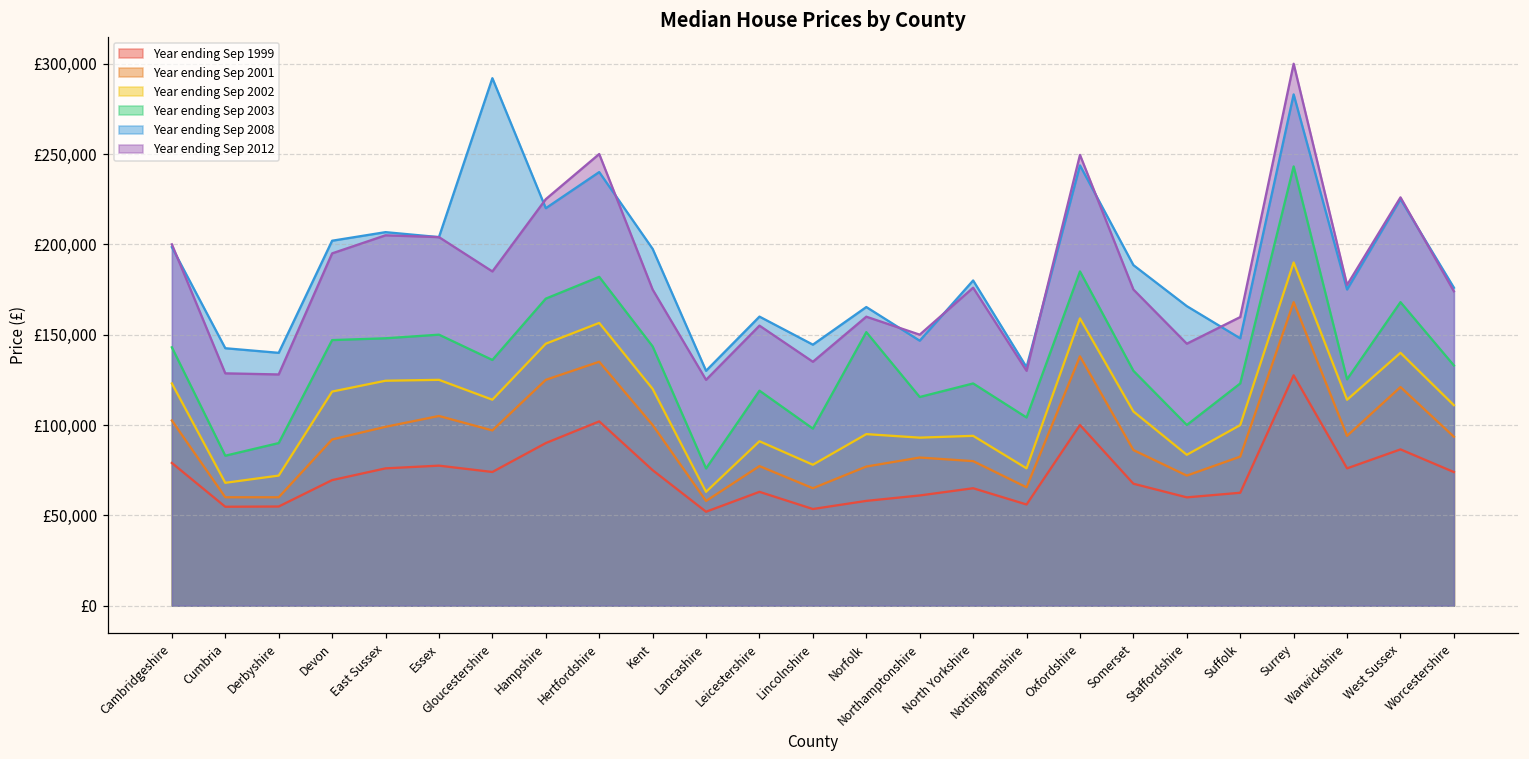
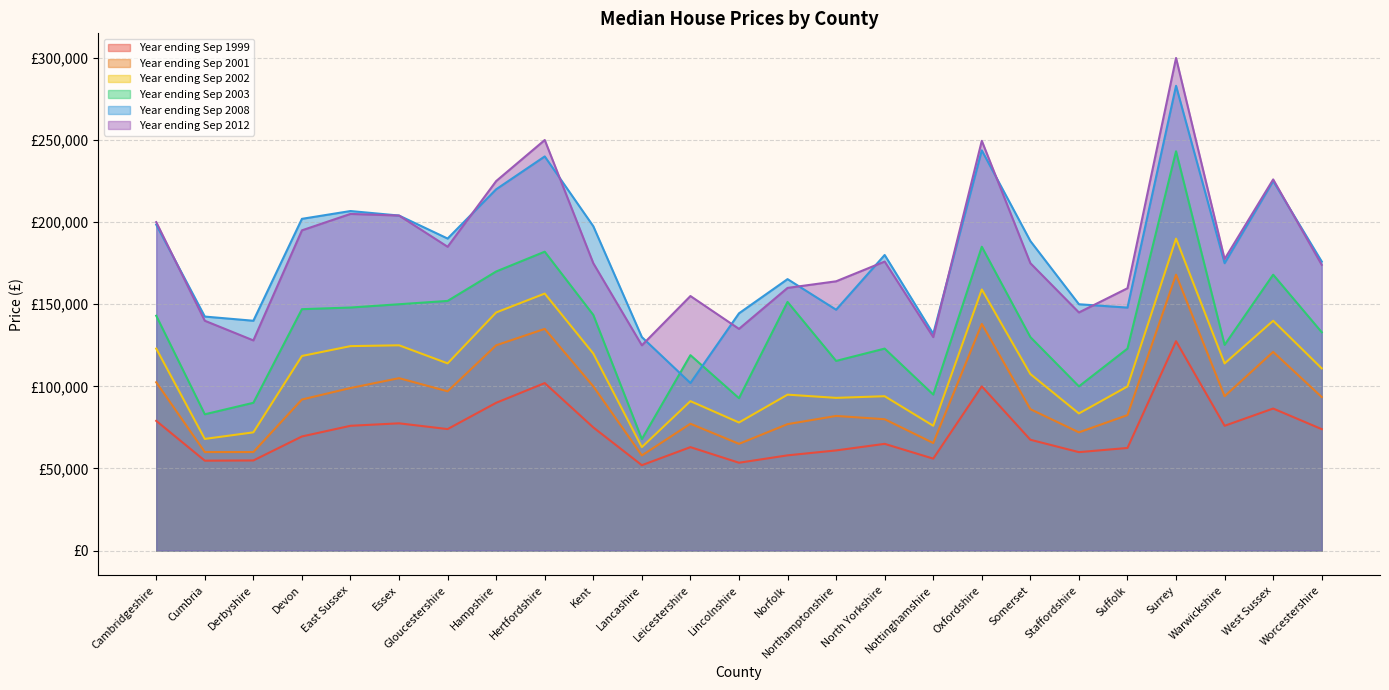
  {
    "Year ending Sep 2003": {
      "Cambridgeshire": "£143,000",
      "Cumbria": "£83,000",
      "Derbyshire": "£90,000",
      "Devon": "£147,000",
      "East Sussex": "£148,000",
      "Essex": "£150,000",
-     "Gloucestershire": "£136,000",
+     "Gloucestershire": "£152,000",
      "Hampshire": "£170,000",
      "Hertfordshire": "£182,000",
      "Kent": "£144,000",
-     "Lancashire": "£76,000",
+     "Lancashire": "£68,000",
      "Leicestershire": "£119,000",
-     "Lincolnshire": "£98,000",
+     "Lincolnshire": "£93,000",
      "Norfolk": "£151,000",
      "Northamptonshire": "£116,000",
      "North Yorkshire": "£123,000",
-     "Nottinghamshire": "£104,000",
+     "Nottinghamshire": "£95,000",
      "Oxfordshire": "£185,000",
      "Somerset": "£130,000",
      "Staffordshire": "£100,000",
      "Suffolk": "£123,000",
      "Surrey": "£243,000",
      "Warwickshire": "£125,000",
      "West Sussex": "£168,000",
      "Worcestershire": "£133,000"
    },
    "Year ending Sep 2008": {
      "Cambridgeshire": "£198,000",
      "Cumbria": "£143,000",
      "Derbyshire": "£140,000",
      "Devon": "£202,000",
      "East Sussex": "£207,000",
-     "Gloucestershire": "£292,000",
+     "Gloucestershire": "£190,000",
      "Hampshire": "£220,000",
      "Hertfordshire": "£240,000",
      "Kent": "£198,000",
      "Lancashire": "£130,000",
-     "Leicestershire": "£160,000",
+     "Leicestershire": "£102,000",
      "Lincolnshire": "£144,000",
      "Norfolk": "£165,000",
      "Northamptonshire": "£147,000",
      "North Yorkshire": "£180,000",
      "Nottinghamshire": "£132,000",
      "Oxfordshire": "£244,000",
      "Somerset": "£189,000",
-     "Staffordshire": "£166,000",
+     "Staffordshire": "£150,000",
      "Suffolk": "£148,000",
      "Surrey": "£283,000",
      "Warwickshire": "£175,000",
      "Worcestershire": "£176,000"
    },
    "Year ending Sep 2012": {
      "Cambridgeshire": "£200,000",
-     "Cumbria": "£129,000",
+     "Cumbria": "£140,000",
      "Derbyshire": "£128,000",
      "Devon": "£195,000",
      "East Sussex": "£205,000",
      "Gloucestershire": "£185,000",
      "Hampshire": "£225,000",
      "Hertfordshire": "£250,000",
      "Kent": "£175,000",
      "Lancashire": "£125,000",
      "Leicestershire": "£155,000",
      "Lincolnshire": "£135,000",
      "Norfolk": "£160,000",
-     "Northamptonshire": "£150,000",
+     "Northamptonshire": "£164,000",
      "North Yorkshire": "£176,000",
      "Nottinghamshire": "£130,000",
      "Oxfordshire": "£250,000",
      "Somerset": "£175,000",
      "Staffordshire": "£145,000",
      "Suffolk": "£160,000",
      "Surrey": "£300,000",
      "Warwickshire": "£178,000",
      "Worcestershire": "£174,000"
    }
  }
